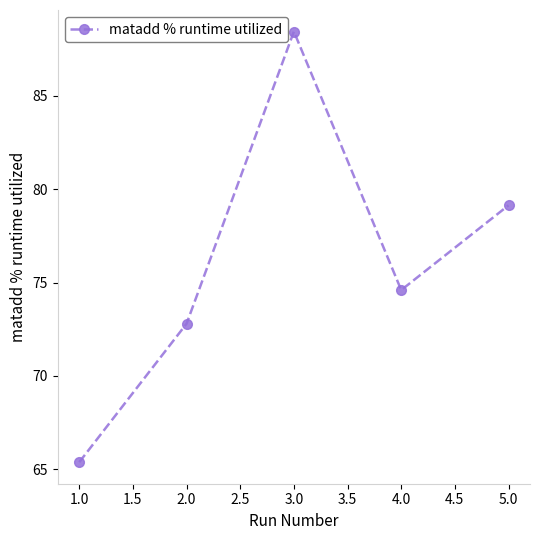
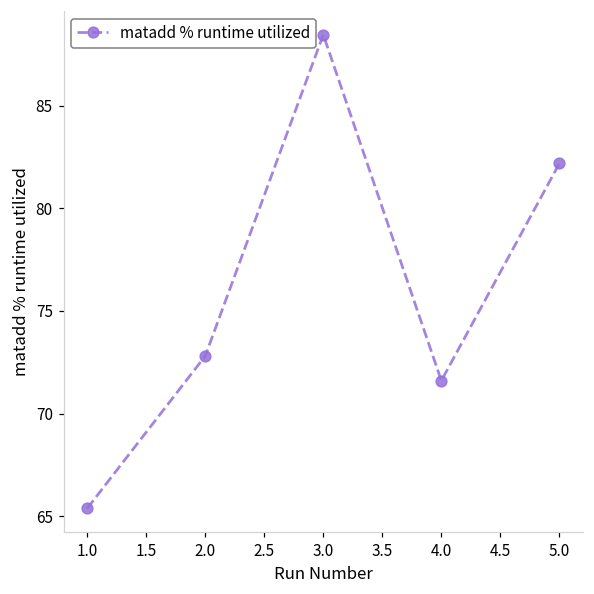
  {
    "1.0": 65.4,
    "2.0": 72.8,
    "3.0": 88.5,
-   "4.0": 74.6,
-   "5.0": 79.1
+   "4.0": 71.6,
+   "5.0": 82.2
  }
